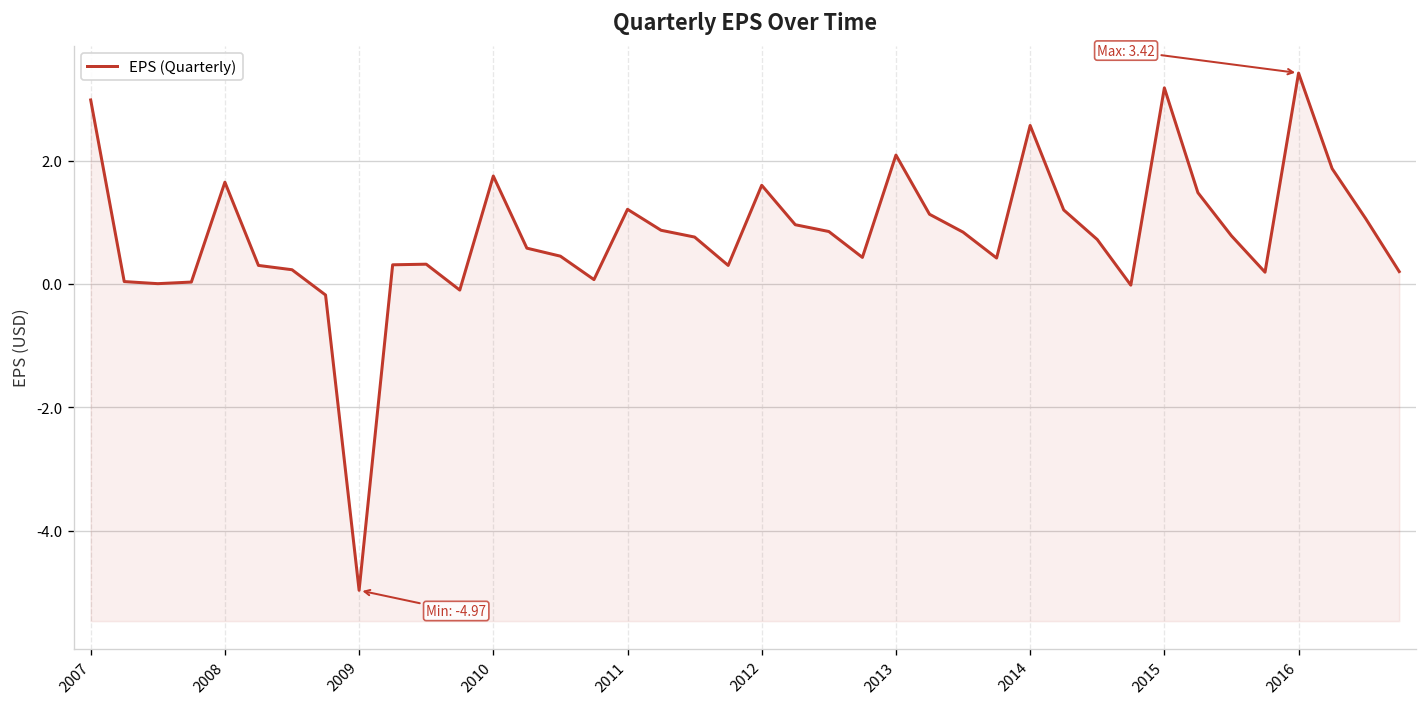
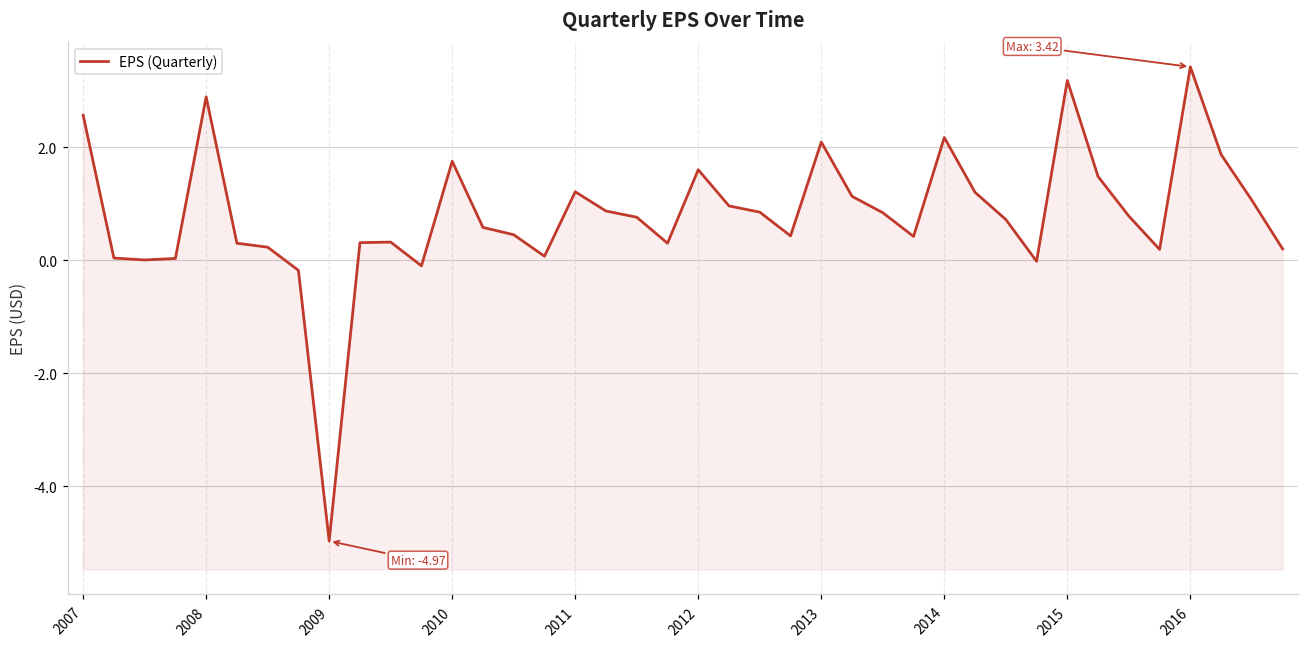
  {
-   "2007": 3.0,
-   "2008": 1.7,
+   "2007": 2.6,
+   "2008": 2.9,
    "2010": 1.8,
    "2011": 1.2,
    "2012": 1.6,
    "2013": 2.1,
-   "2014": 2.6,
+   "2014": 2.2,
    "2015": 3.2
  }
